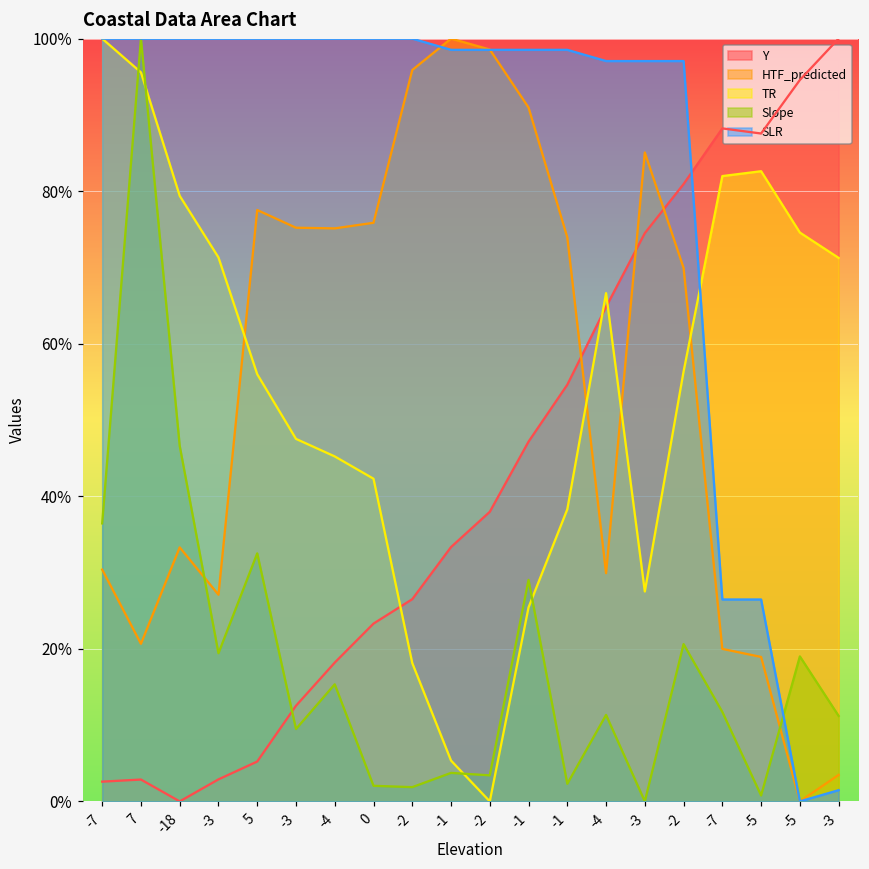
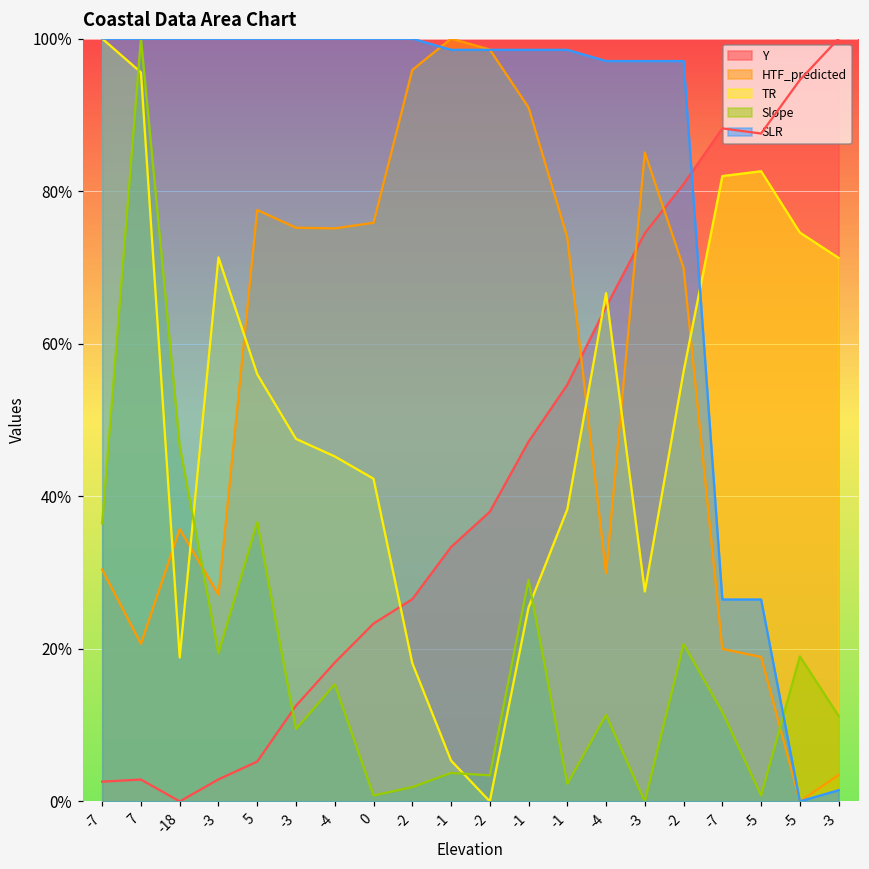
  {
    "Y": {
      "7": "3%",
      "-18": "0%",
      "5": "5%",
      "0": "23%"
    },
    "HTF_predicted": {
      "7": "21%",
-     "-18": "33%",
+     "-18": "36%",
      "5": "78%",
      "0": "76%"
    },
    "TR": {
      "7": "96%",
-     "-18": "79%",
+     "-18": "19%",
      "5": "56%",
      "0": "42%"
    },
    "Slope": {
      "-18": "47%",
-     "5": "33%",
-     "0": "2%"
+     "5": "37%",
+     "0": "1%"
    },
    "SLR": {
      "-18": "100%",
      "5": "100%",
      "0": "100%"
    }
  }
